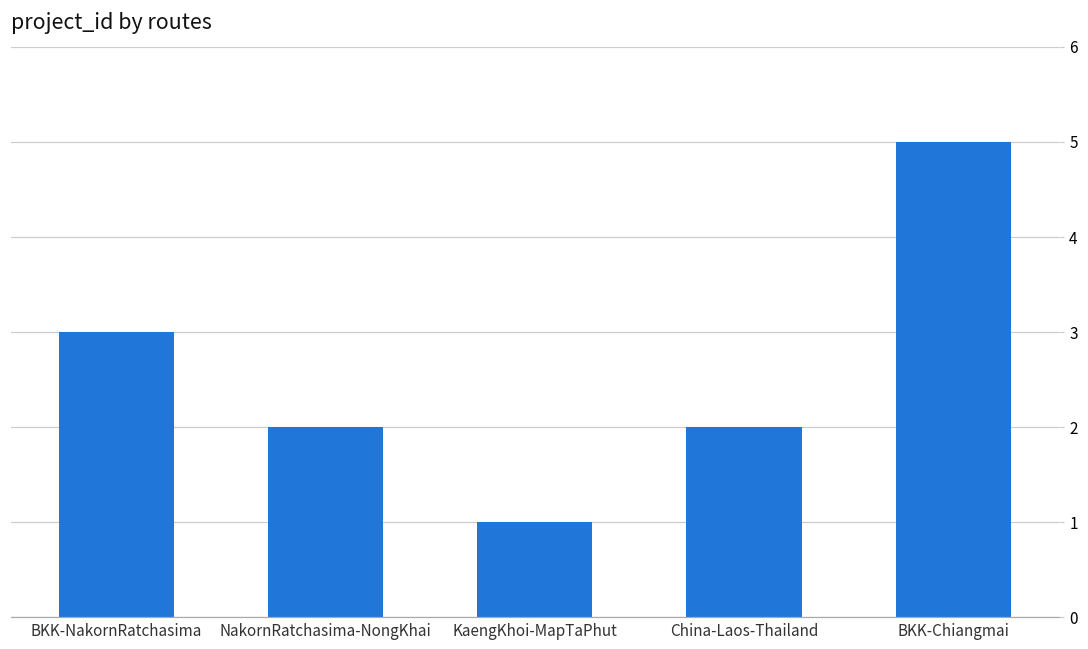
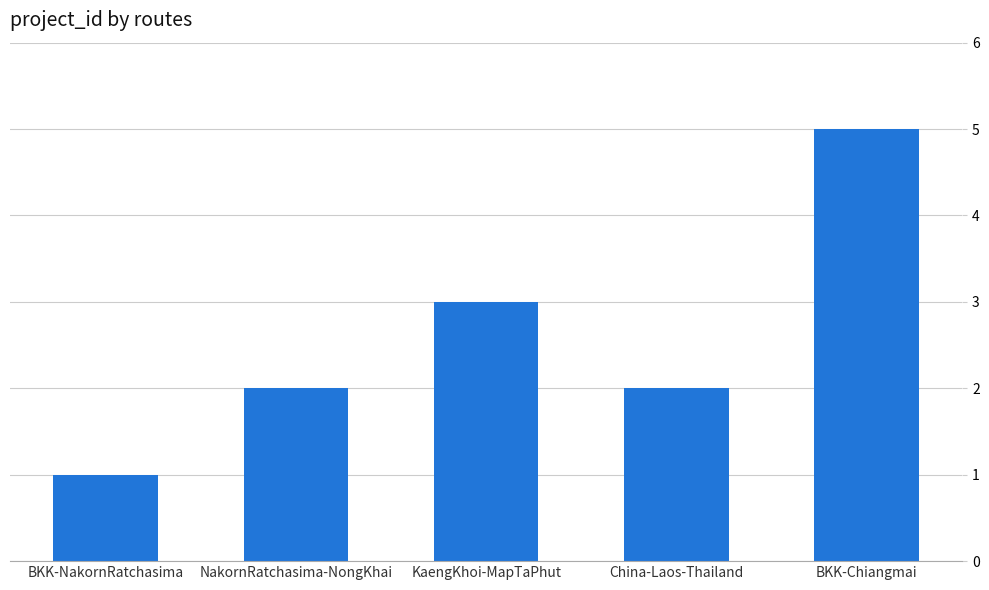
  {
-   "BKK-NakornRatchasima": 3,
+   "BKK-NakornRatchasima": 1,
    "NakornRatchasima-NongKhai": 2,
-   "KaengKhoi-MapTaPhut": 1,
+   "KaengKhoi-MapTaPhut": 3,
    "China-Laos-Thailand": 2,
    "BKK-Chiangmai": 5
  }
